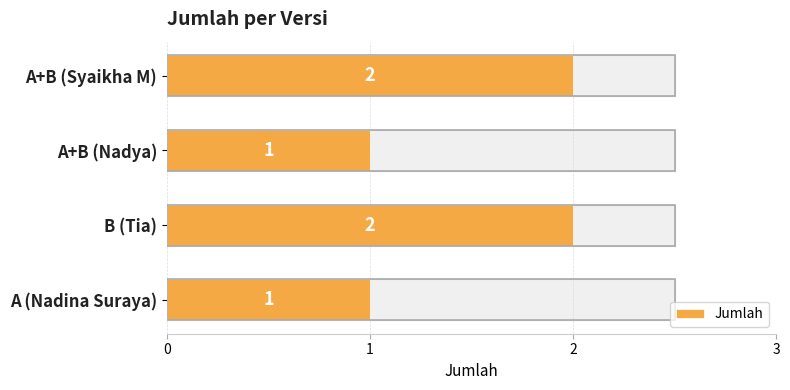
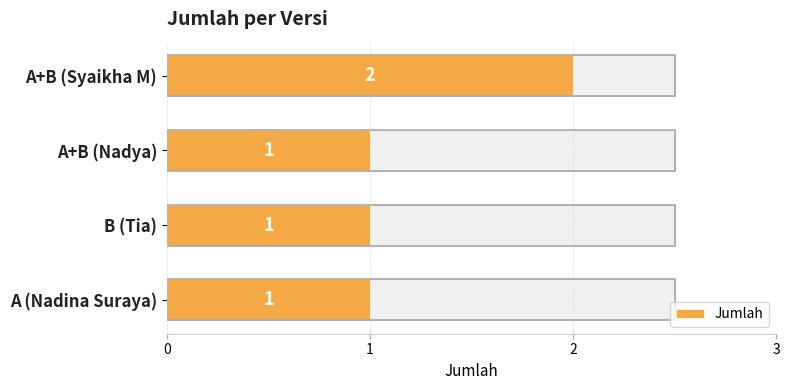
  {
    "Jumlah": {
-     "B (Tia)": 2
+     "B (Tia)": 1
    }
  }
